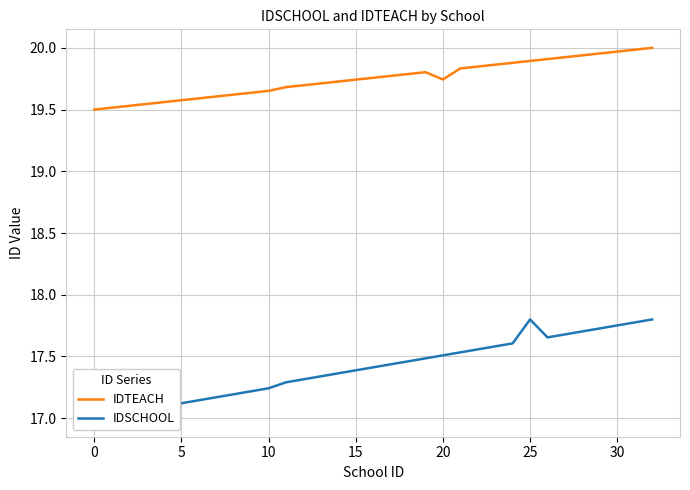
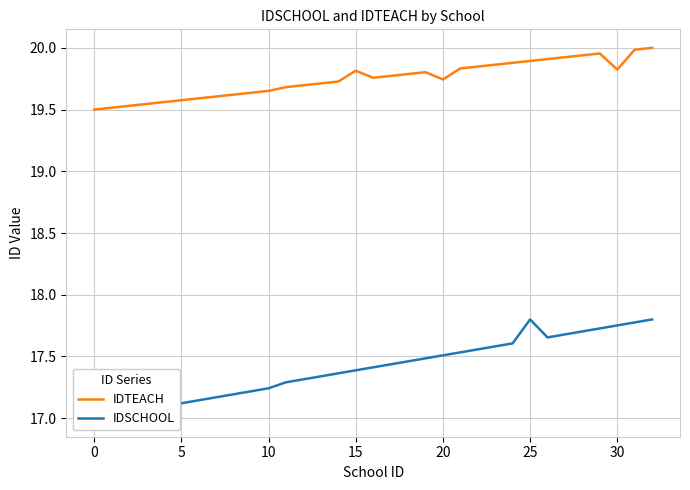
  {
    "IDTEACH": {
      "0": 19.50,
      "5": 19.58,
      "10": 19.65,
-     "15": 19.74,
+     "15": 19.81,
      "20": 19.74,
      "25": 19.89,
-     "30": 19.97
+     "30": 19.82
    },
    "IDSCHOOL": {
      "5": 17.12,
      "10": 17.24,
      "15": 17.39,
      "20": 17.51,
      "25": 17.80,
      "30": 17.75
    }
  }
